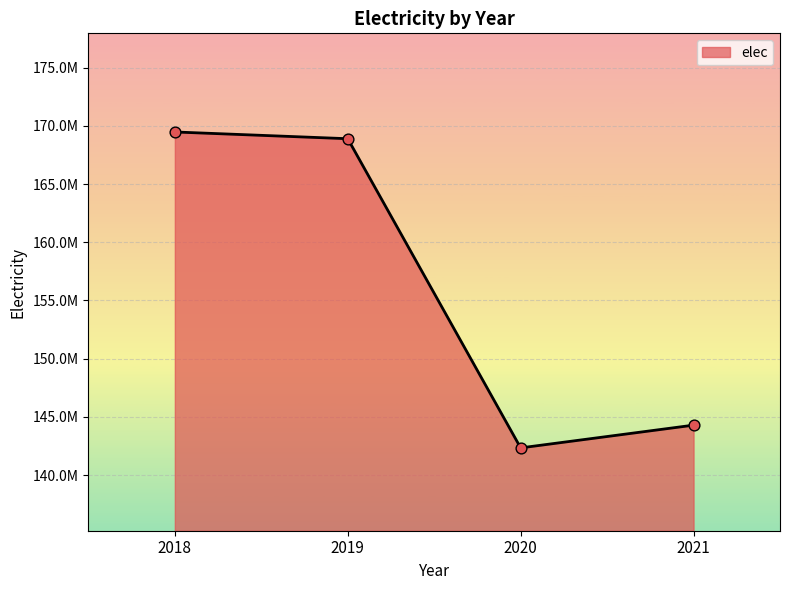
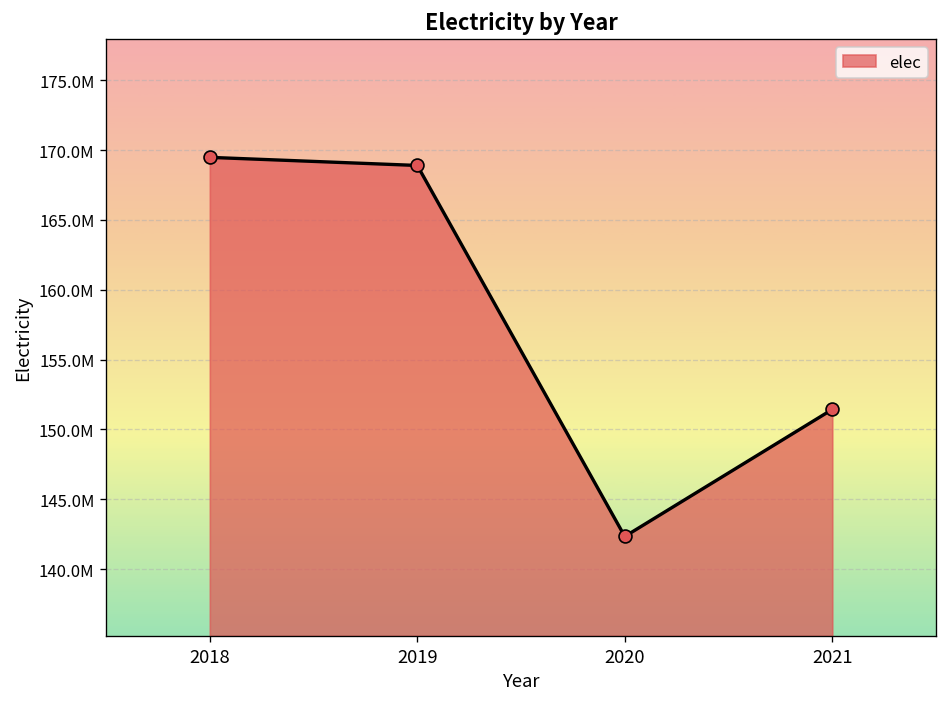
  {
    "2018": 169500000,
    "2019": 168900000,
    "2020": 142300000,
-   "2021": 144300000
+   "2021": 151400000
  }
